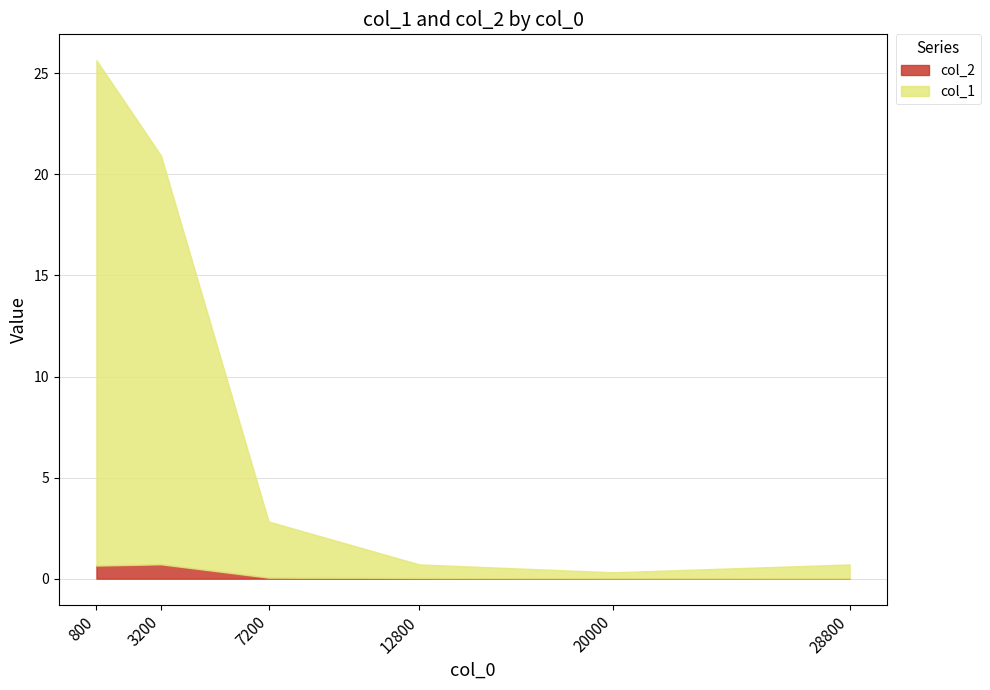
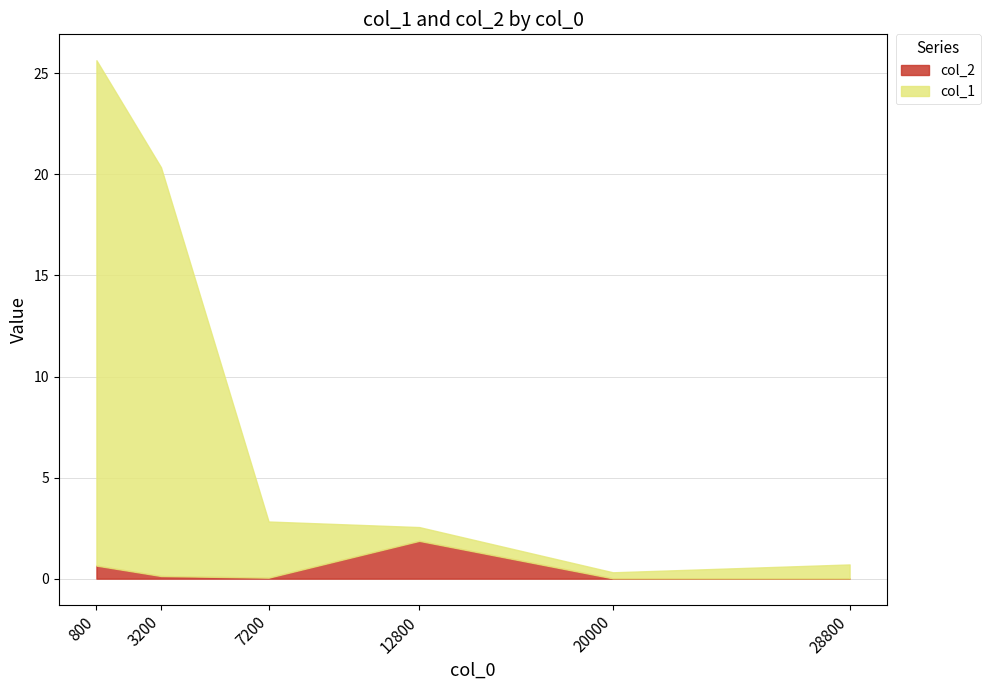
  {
    "col_2": {
      "800": 0.6,
-     "3200": 0.7,
-     "12800": 0.0
+     "3200": 0.1,
+     "12800": 1.9
    },
    "col_1": {
      "800": 25.0,
      "3200": 20.2,
      "7200": 2.8,
      "12800": 0.7,
      "20000": 0.3,
      "28800": 0.7
    }
  }
